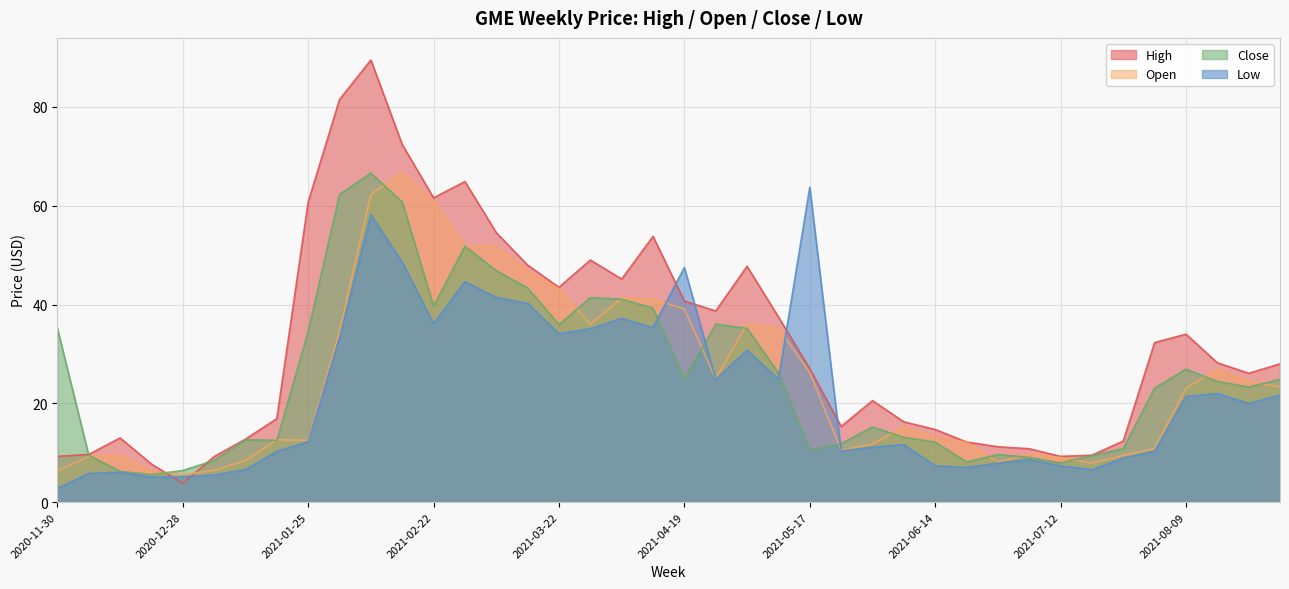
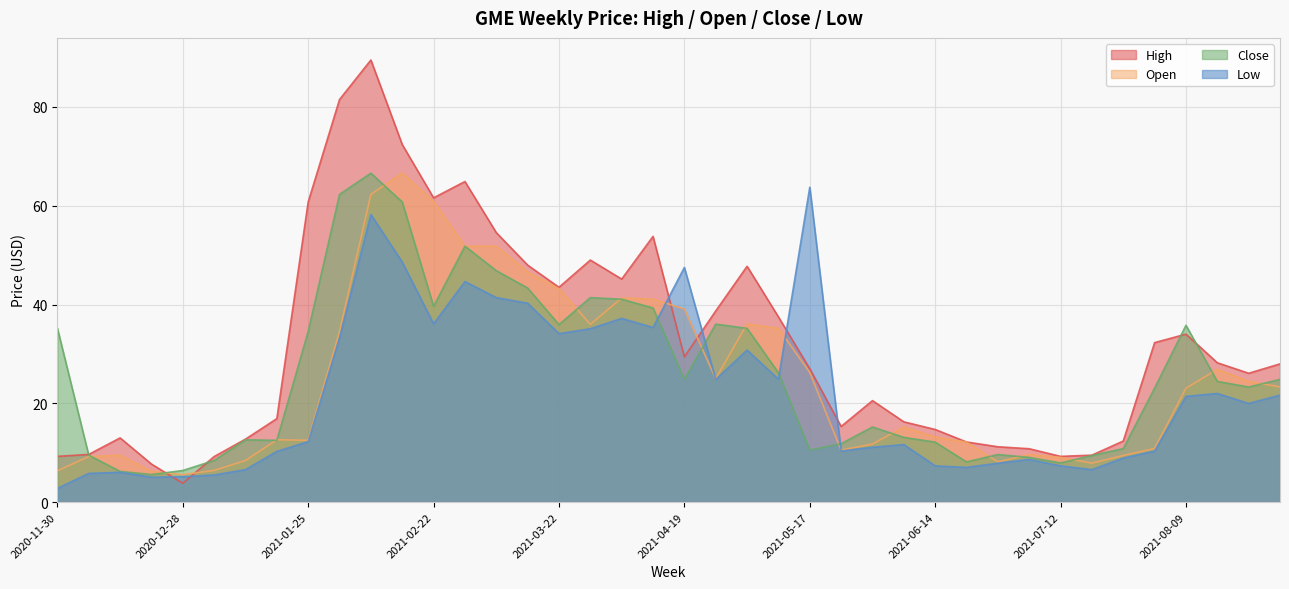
  {
    "High": {
      "2020-11-30": 9,
      "2020-12-28": 4,
      "2021-01-25": 61,
      "2021-02-22": 62,
-     "2021-04-19": 41,
+     "2021-04-19": 29,
      "2021-05-17": 27,
      "2021-06-14": 15,
      "2021-08-09": 34
    },
    "Open": {
      "2020-11-30": 6,
      "2021-02-22": 61,
      "2021-04-19": 39,
      "2021-05-17": 26,
      "2021-06-14": 13,
      "2021-08-09": 23
    },
    "Close": {
      "2020-11-30": 35,
      "2020-12-28": 6,
      "2021-01-25": 35,
      "2021-02-22": 40,
      "2021-03-22": 36,
      "2021-04-19": 25,
      "2021-05-17": 11,
      "2021-06-14": 12,
      "2021-07-12": 8,
-     "2021-08-09": 27
+     "2021-08-09": 36
    },
    "Low": {
      "2020-11-30": 3,
      "2021-02-22": 36,
      "2021-03-22": 34,
      "2021-04-19": 48,
      "2021-05-17": 64,
      "2021-06-14": 7,
      "2021-07-12": 7,
      "2021-08-09": 21
    }
  }
